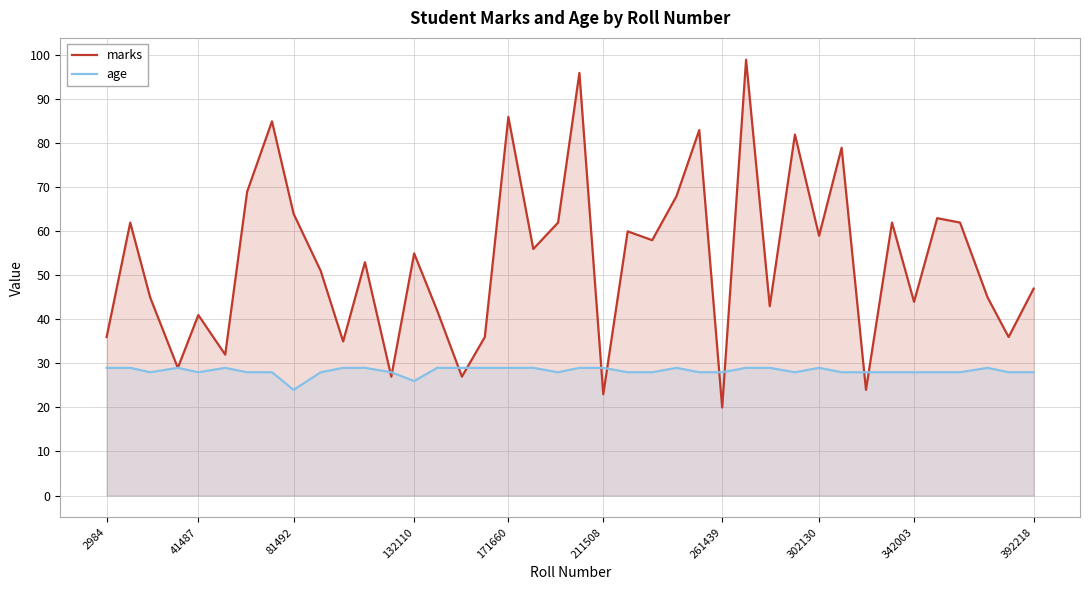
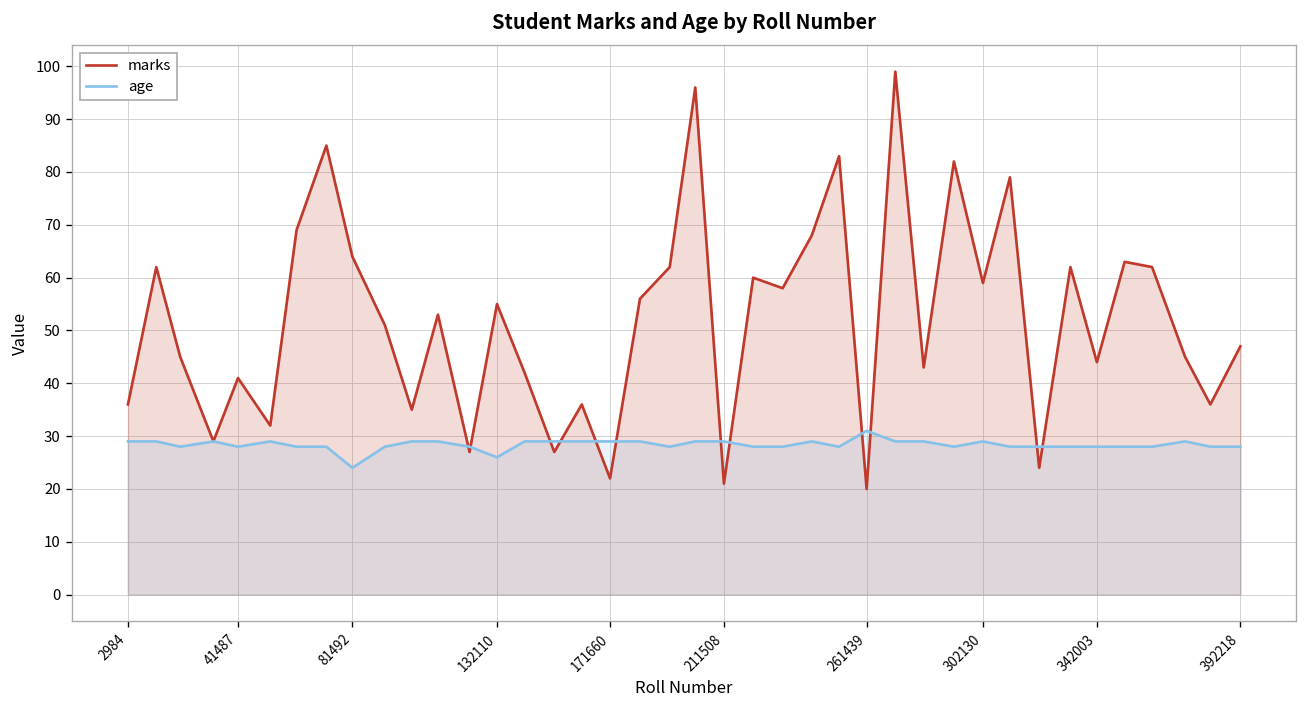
  {
    "marks": {
      "2984": 36,
      "41487": 41,
      "81492": 64,
      "132110": 55,
-     "171660": 86,
-     "211508": 23,
+     "171660": 22,
+     "211508": 21,
      "261439": 20,
      "302130": 59,
      "342003": 44,
      "392218": 47
    },
    "age": {
      "2984": 29,
      "41487": 28,
      "81492": 24,
      "132110": 26,
      "171660": 29,
      "211508": 29,
-     "261439": 28,
+     "261439": 31,
      "302130": 29,
      "342003": 28,
      "392218": 28
    }
  }
